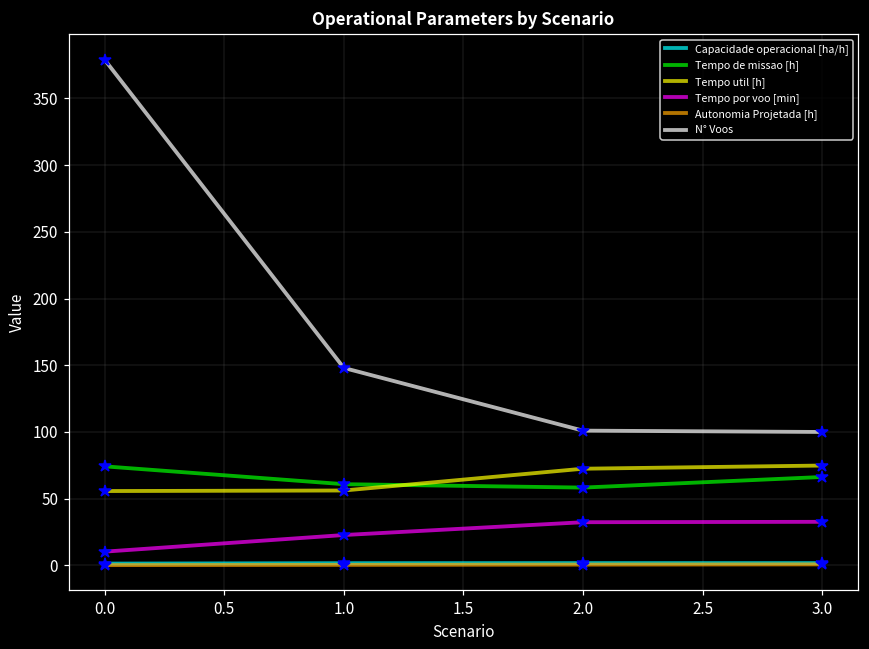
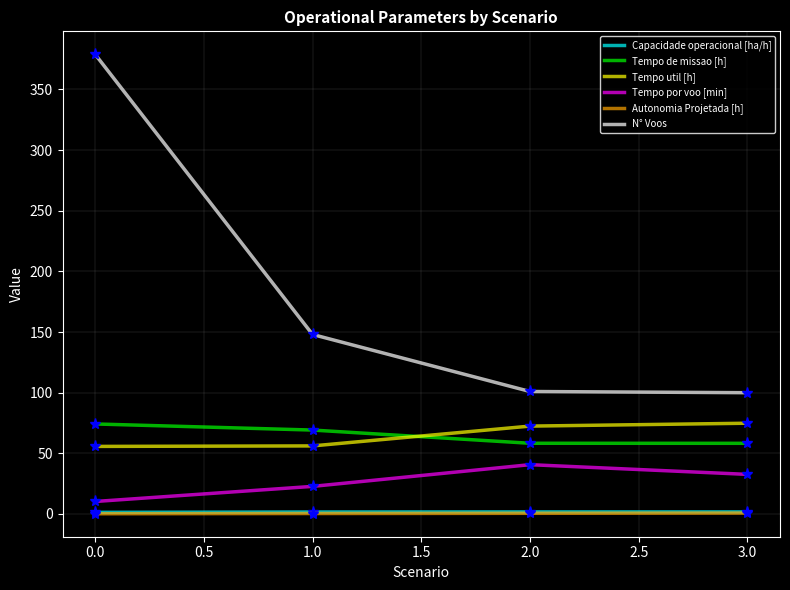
  {
    "Tempo de missao [h]": {
      "0.0": 74,
-     "1.0": 61,
+     "1.0": 69,
      "2.0": 58,
-     "3.0": 66
+     "3.0": 58
    },
    "Tempo util [h]": {
      "0.0": 56,
      "1.0": 56,
      "2.0": 72,
      "3.0": 75
    },
    "Tempo por voo [min]": {
      "0.0": 10,
      "1.0": 23,
-     "2.0": 32,
+     "2.0": 41,
      "3.0": 33
    },
    "N° Voos": {
      "0.0": 379,
      "1.0": 148,
      "2.0": 101,
      "3.0": 100
    }
  }
